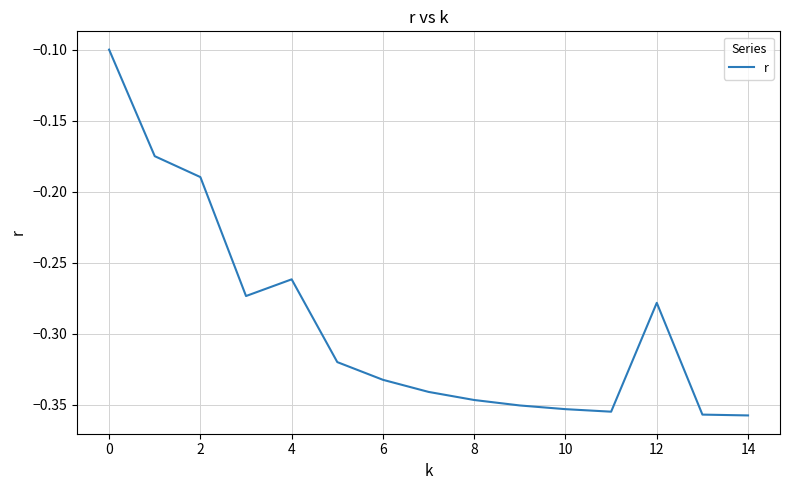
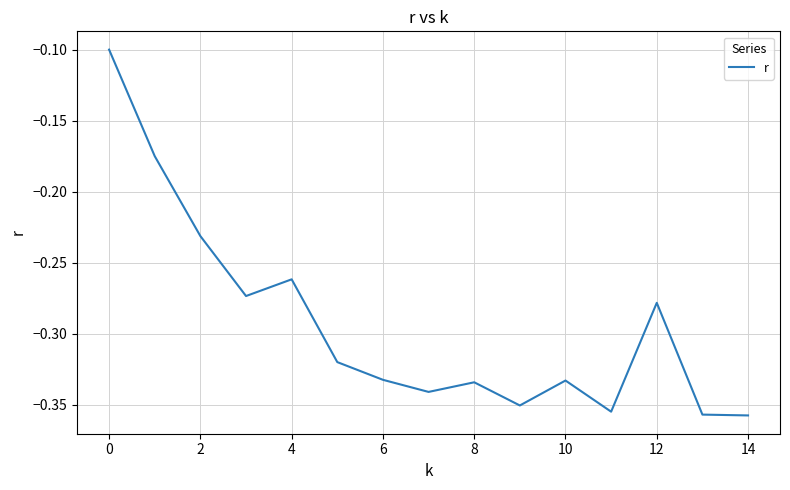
  {
    "0": -0.100,
-   "2": -0.190,
+   "2": -0.231,
    "4": -0.262,
    "6": -0.332,
-   "8": -0.347,
-   "10": -0.353,
+   "8": -0.334,
+   "10": -0.333,
    "12": -0.278,
    "14": -0.357
  }
